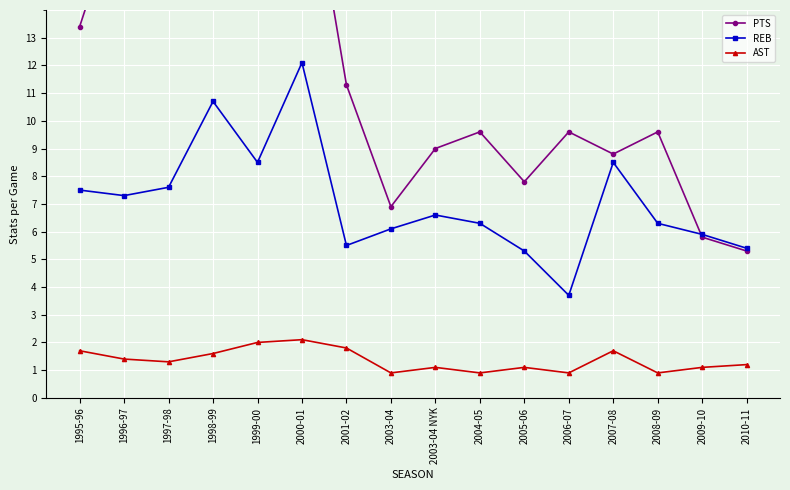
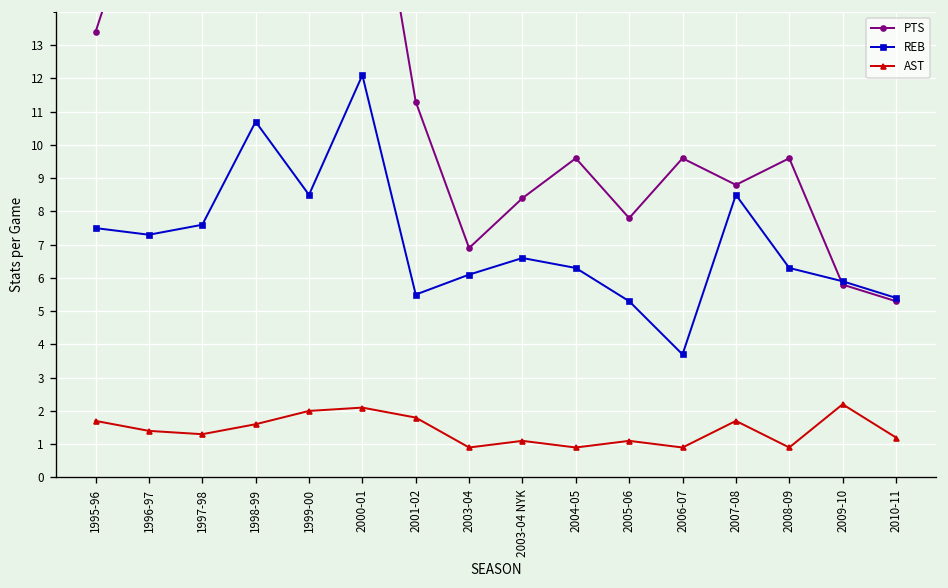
  {
    "PTS": {
      "1995-96": 13.4,
      "2001-02": 11.3,
      "2003-04": 6.9,
-     "2003-04 NYK": 9.0,
+     "2003-04 NYK": 8.4,
      "2004-05": 9.6,
      "2005-06": 7.8,
      "2006-07": 9.6,
      "2007-08": 8.8,
      "2008-09": 9.6,
      "2009-10": 5.8,
      "2010-11": 5.3
    },
    "REB": {
      "1995-96": 7.5,
      "1996-97": 7.3,
      "1997-98": 7.6,
      "1998-99": 10.7,
      "1999-00": 8.5,
      "2000-01": 12.1,
      "2001-02": 5.5,
      "2003-04": 6.1,
      "2003-04 NYK": 6.6,
      "2004-05": 6.3,
      "2005-06": 5.3,
      "2006-07": 3.7,
      "2007-08": 8.5,
      "2008-09": 6.3,
      "2009-10": 5.9,
      "2010-11": 5.4
    },
    "AST": {
      "1995-96": 1.7,
      "1996-97": 1.4,
      "1997-98": 1.3,
      "1998-99": 1.6,
      "1999-00": 2.0,
      "2000-01": 2.1,
      "2001-02": 1.8,
      "2003-04": 0.9,
      "2003-04 NYK": 1.1,
      "2004-05": 0.9,
      "2005-06": 1.1,
      "2006-07": 0.9,
      "2007-08": 1.7,
      "2008-09": 0.9,
-     "2009-10": 1.1,
+     "2009-10": 2.2,
      "2010-11": 1.2
    }
  }
